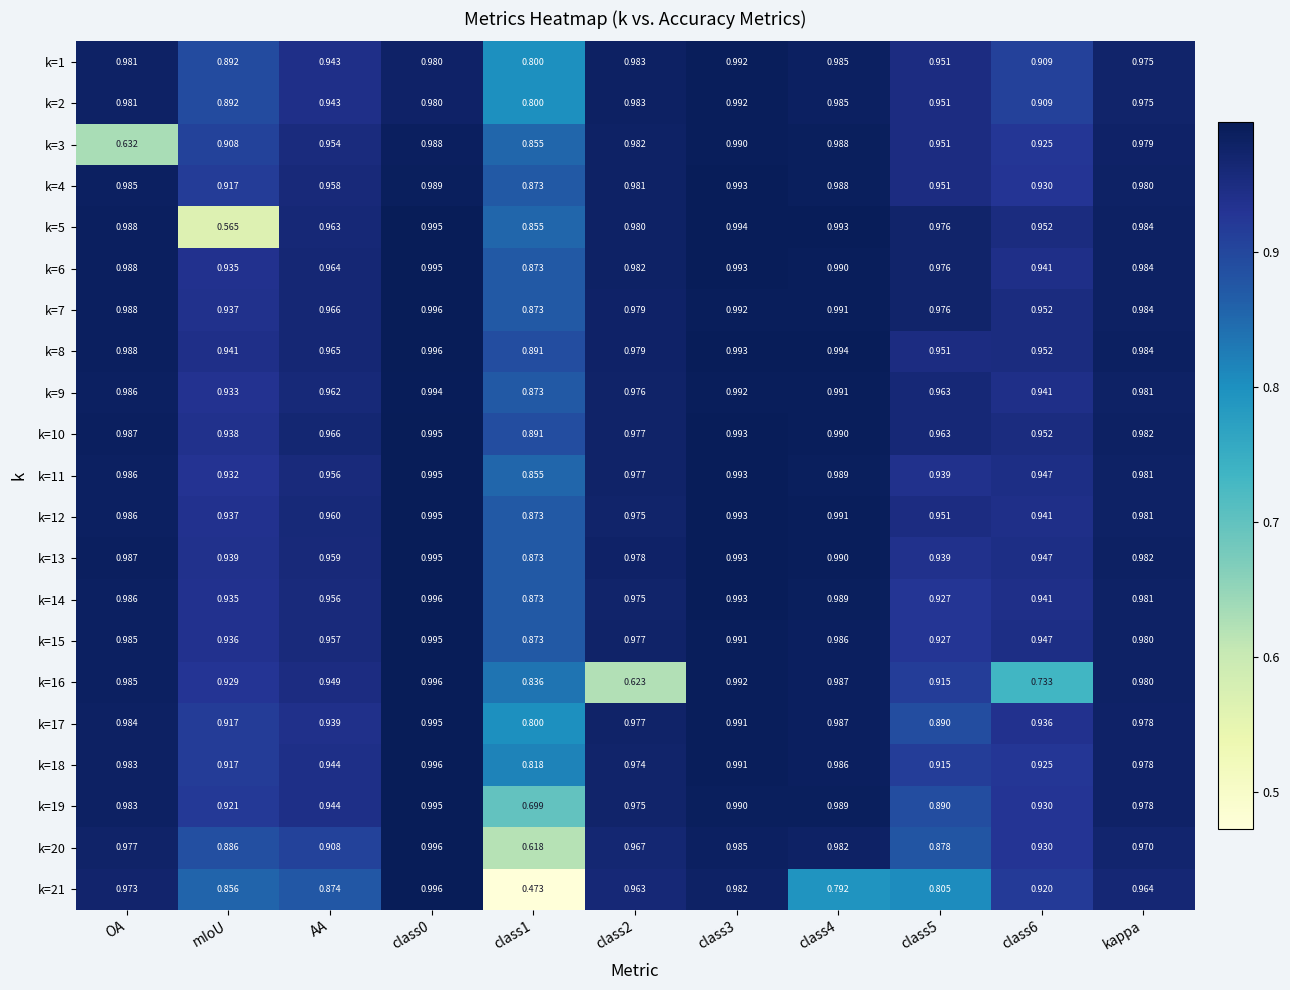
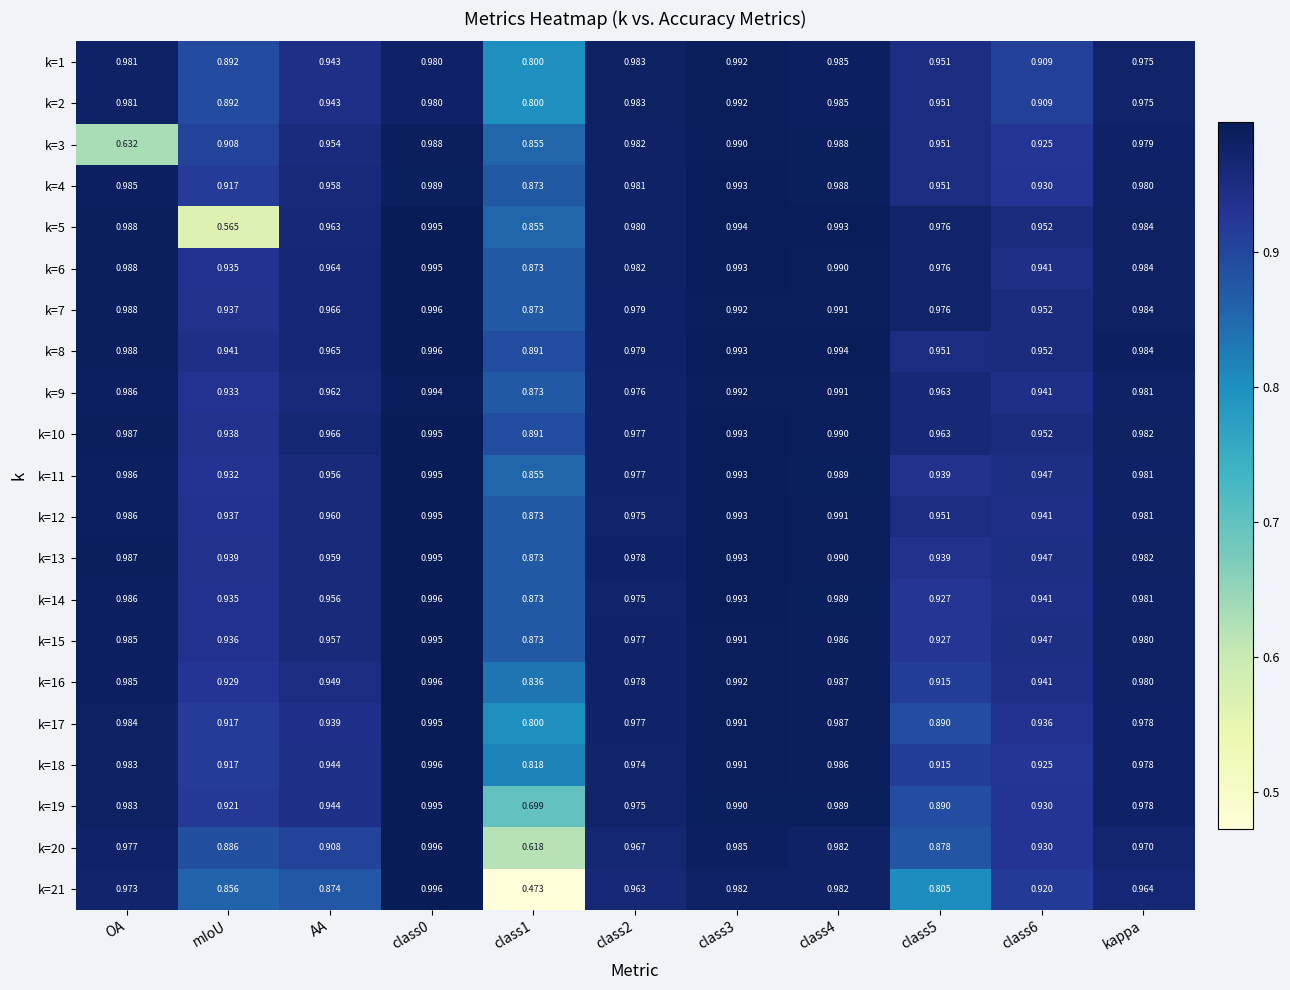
  {
    "k=16": {
      "OA": 0.985,
      "mIoU": 0.929,
      "AA": 0.949,
      "class0": 0.996,
      "class1": 0.836,
-     "class2": 0.623,
+     "class2": 0.978,
      "class3": 0.992,
      "class4": 0.987,
      "class5": 0.915,
-     "class6": 0.733,
+     "class6": 0.941,
      "kappa": 0.980
    },
    "k=21": {
      "OA": 0.973,
      "mIoU": 0.856,
      "AA": 0.874,
      "class0": 0.996,
      "class1": 0.473,
      "class2": 0.963,
      "class3": 0.982,
-     "class4": 0.792,
+     "class4": 0.982,
      "class5": 0.805,
      "class6": 0.920,
      "kappa": 0.964
    }
  }
